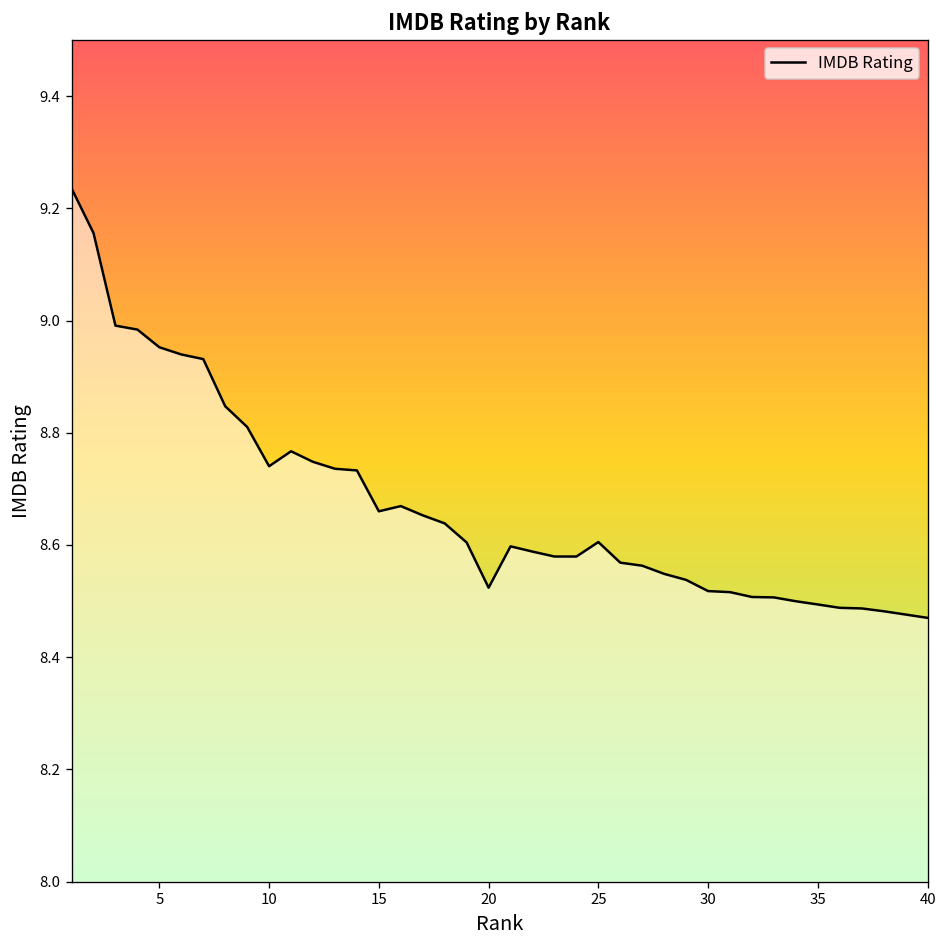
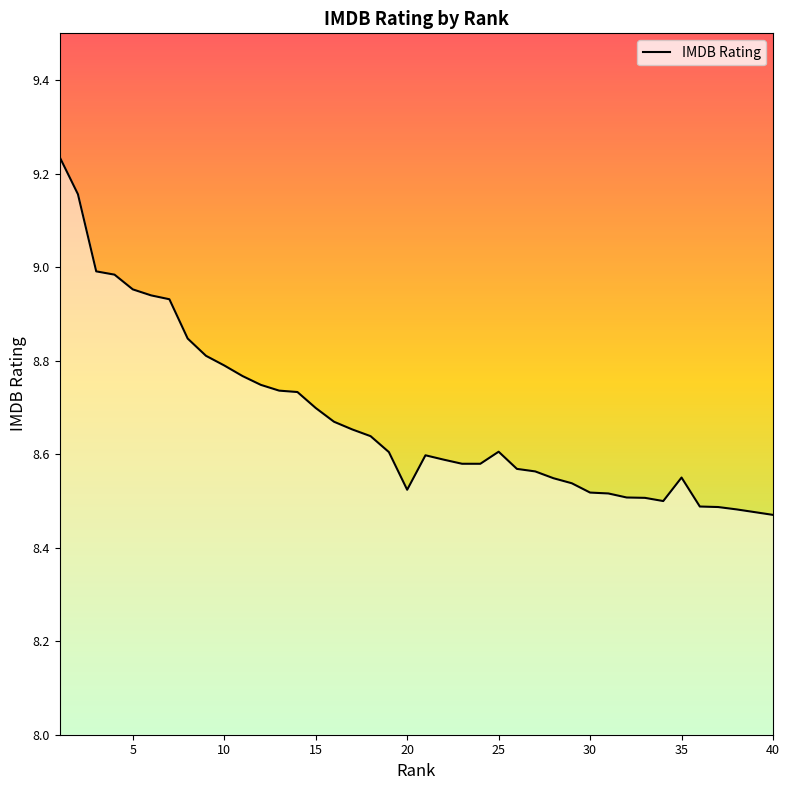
  {
    "5": 8.95,
-   "10": 8.74,
-   "15": 8.66,
+   "10": 8.79,
+   "15": 8.70,
    "20": 8.52,
    "25": 8.61,
    "30": 8.52,
-   "35": 8.49,
+   "35": 8.55,
    "40": 8.47
  }
